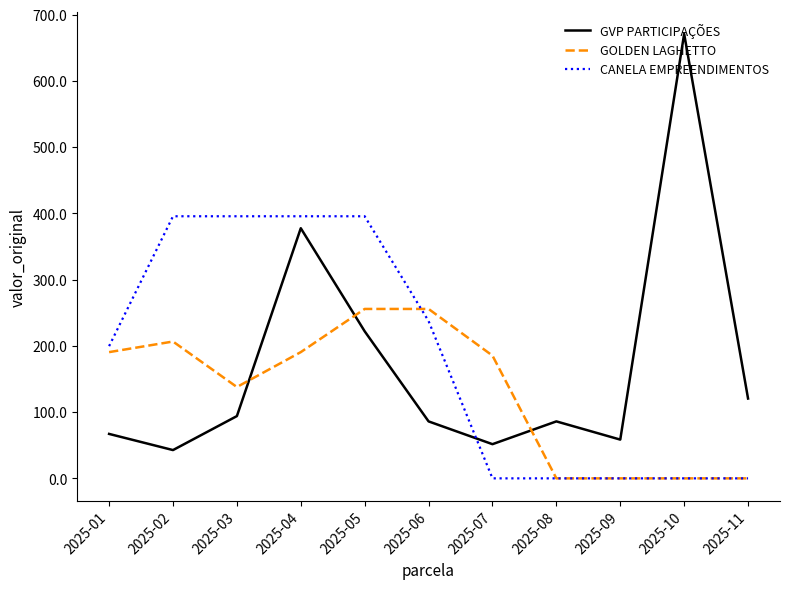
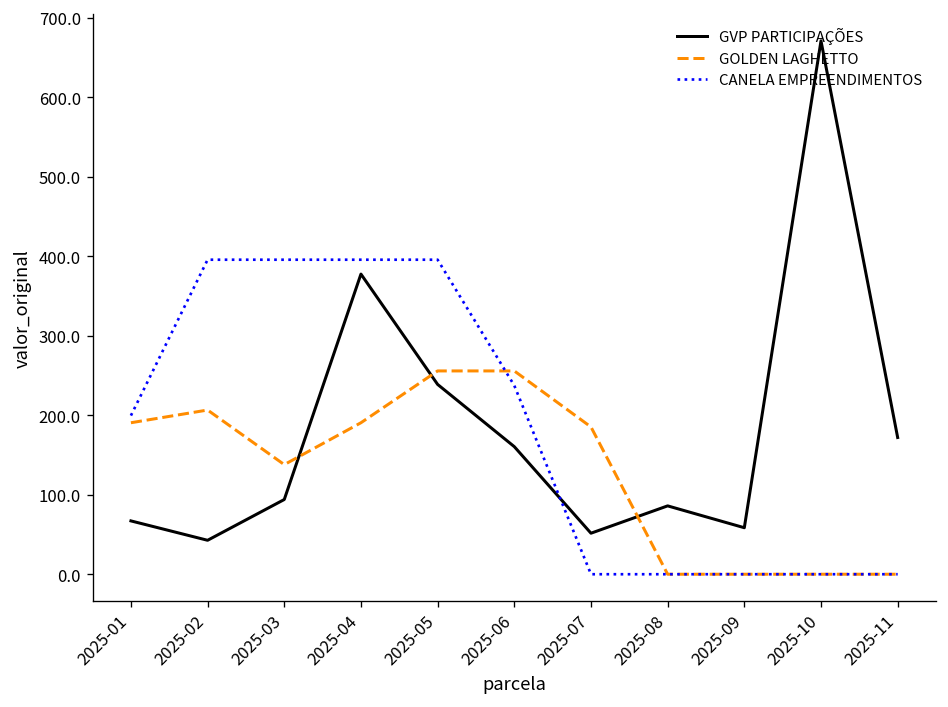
  {
    "GVP PARTICIPAÇÕES": {
      "2025-01": 70,
      "2025-02": 40,
      "2025-03": 90,
      "2025-04": 380,
-     "2025-05": 220,
-     "2025-06": 90,
+     "2025-05": 240,
+     "2025-06": 160,
      "2025-07": 50,
      "2025-08": 90,
      "2025-09": 60,
      "2025-10": 670,
-     "2025-11": 120
+     "2025-11": 170
    },
    "GOLDEN LAGHETTO": {
      "2025-01": 190,
      "2025-02": 210,
      "2025-03": 140,
      "2025-04": 190,
      "2025-05": 260,
      "2025-06": 260,
      "2025-07": 190
    },
    "CANELA EMPREENDIMENTOS": {
      "2025-01": 200,
      "2025-02": 400,
      "2025-03": 400,
      "2025-04": 400,
      "2025-05": 400,
      "2025-06": 240,
      "2025-07": 0
    }
  }
